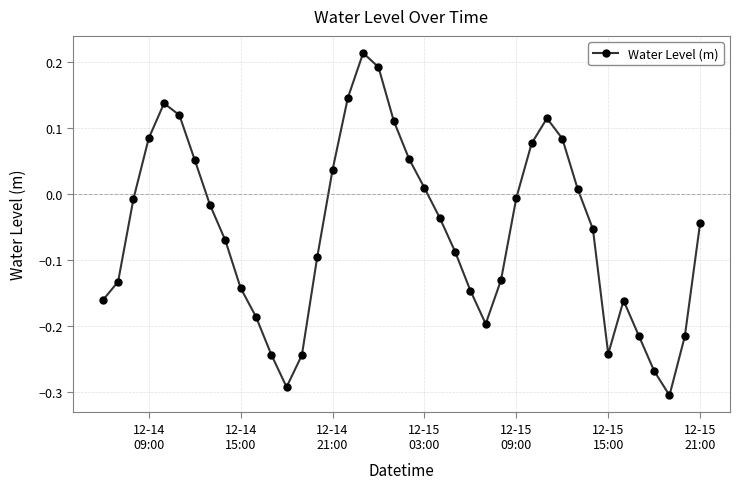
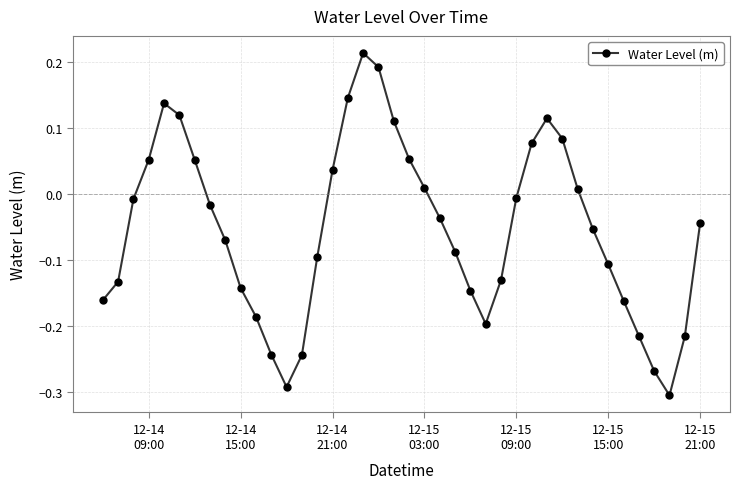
  {
-   "12-14 09:00": 0.08,
+   "12-14 09:00": 0.05,
    "12-14 15:00": -0.14,
    "12-14 21:00": 0.04,
    "12-15 03:00": 0.01,
    "12-15 09:00": -0.01,
-   "12-15 15:00": -0.24,
+   "12-15 15:00": -0.11,
    "12-15 21:00": -0.04
  }
